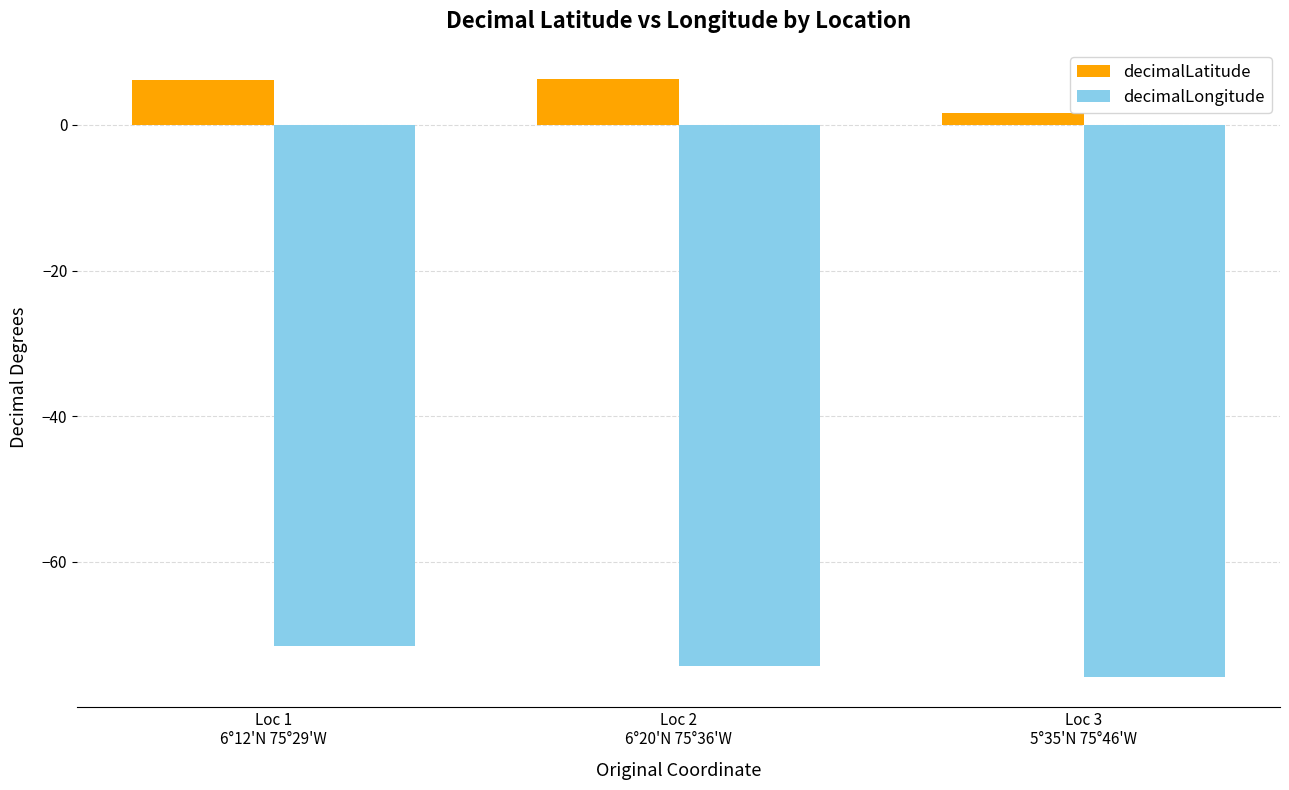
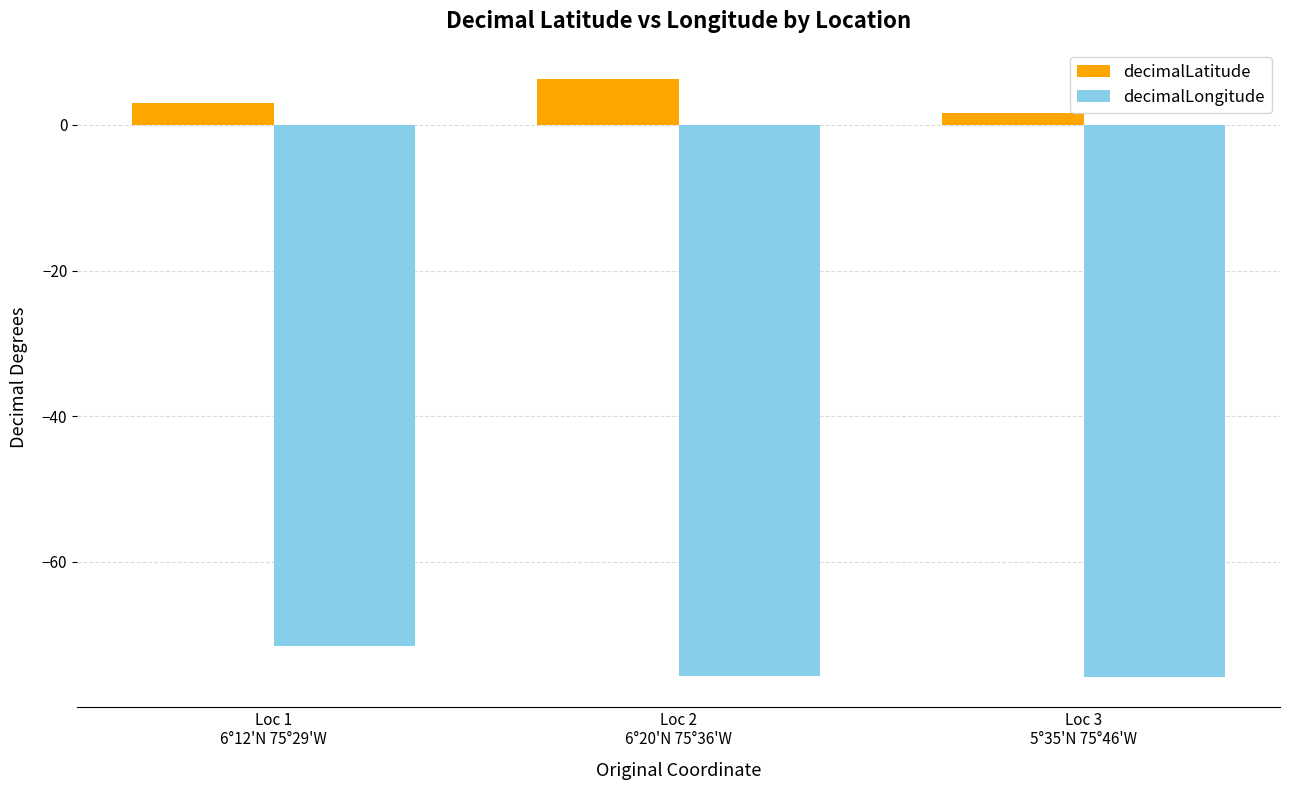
  {
    "decimalLatitude": {
-     "Loc 1 6°12'N 75°29'W": 6,
+     "Loc 1 6°12'N 75°29'W": 3,
      "Loc 2 6°20'N 75°36'W": 6,
      "Loc 3 5°35'N 75°46'W": 2
    },
    "decimalLongitude": {
      "Loc 1 6°12'N 75°29'W": -72,
-     "Loc 2 6°20'N 75°36'W": -74,
+     "Loc 2 6°20'N 75°36'W": -76,
      "Loc 3 5°35'N 75°46'W": -76
    }
  }
